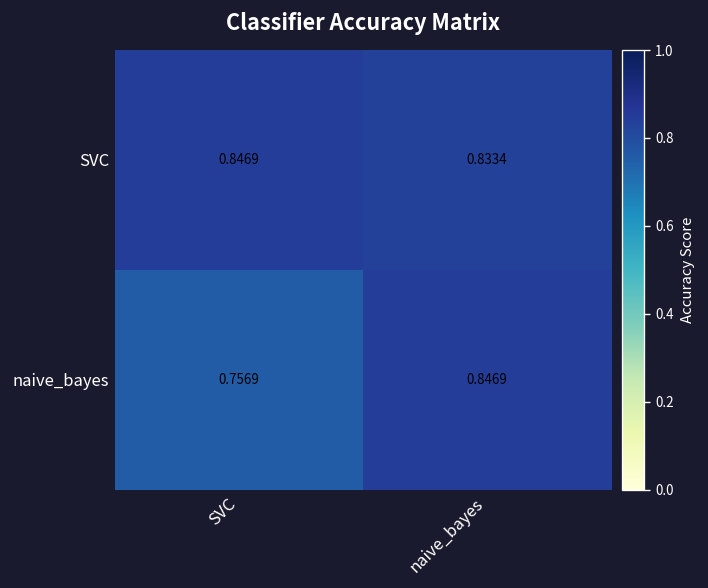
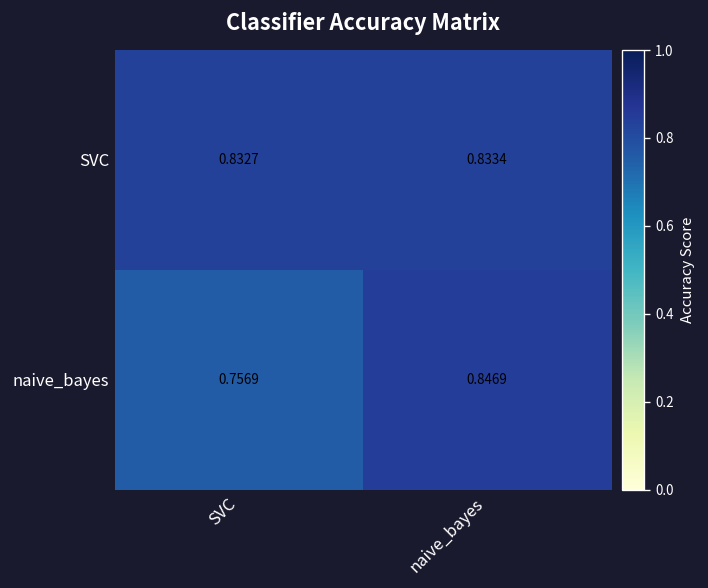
  {
    "SVC": {
-     "SVC": 0.8469,
+     "SVC": 0.8327,
      "naive_bayes": 0.8334
    },
    "naive_bayes": {
      "SVC": 0.7569,
      "naive_bayes": 0.8469
    }
  }
